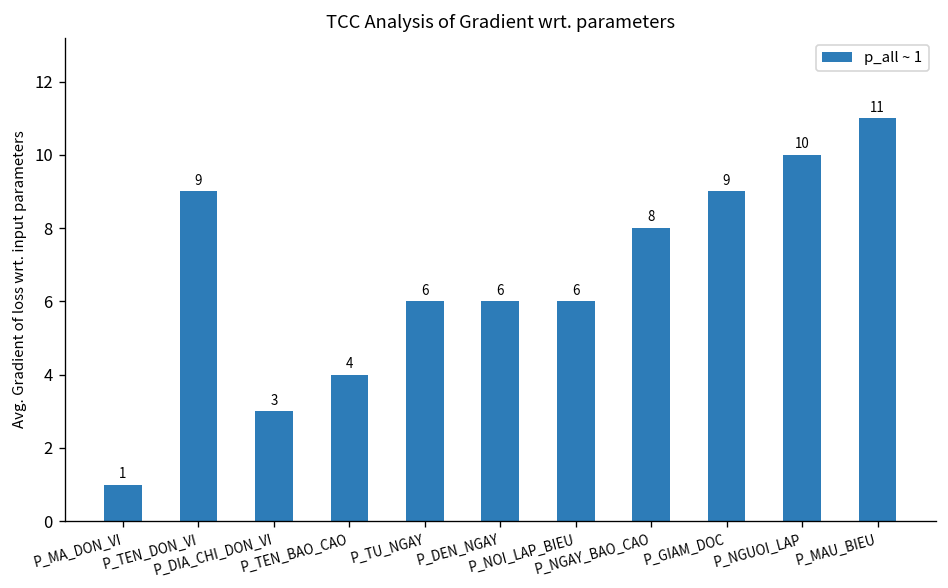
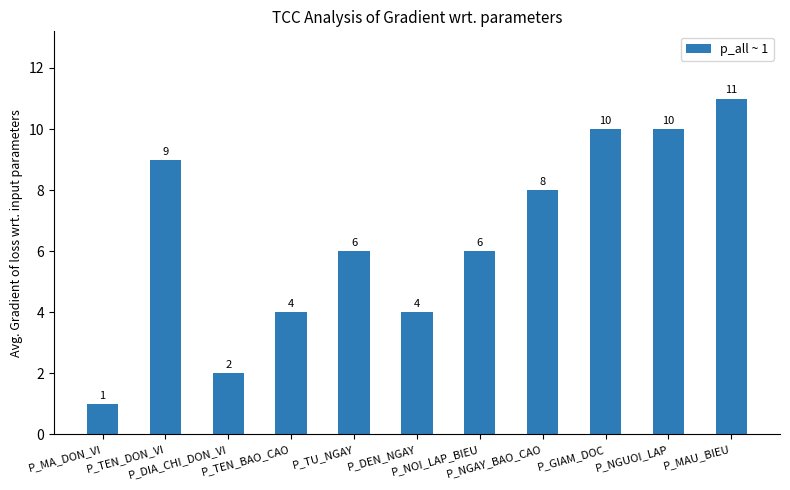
  {
    "P_MA_DON_VI": 1,
    "P_TEN_DON_VI": 9,
-   "P_DIA_CHI_DON_VI": 3,
+   "P_DIA_CHI_DON_VI": 2,
    "P_TEN_BAO_CAO": 4,
    "P_TU_NGAY": 6,
-   "P_DEN_NGAY": 6,
+   "P_DEN_NGAY": 4,
    "P_NOI_LAP_BIEU": 6,
    "P_NGAY_BAO_CAO": 8,
-   "P_GIAM_DOC": 9,
+   "P_GIAM_DOC": 10,
    "P_NGUOI_LAP": 10,
    "P_MAU_BIEU": 11
  }
